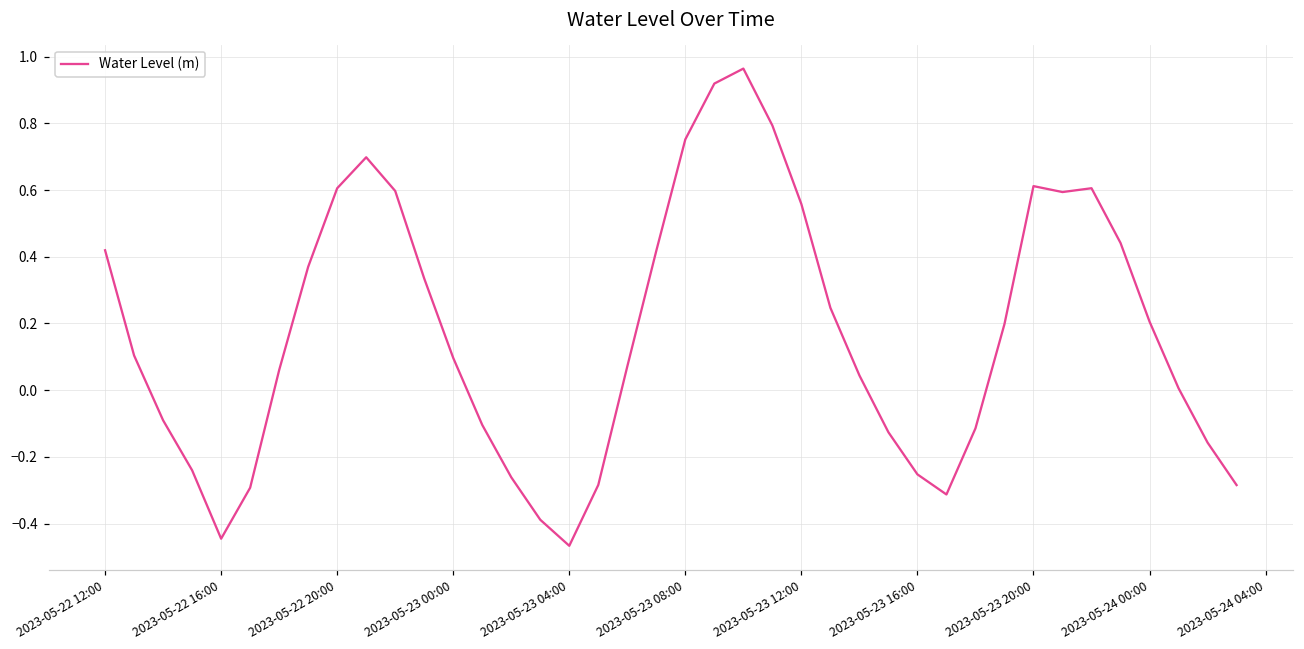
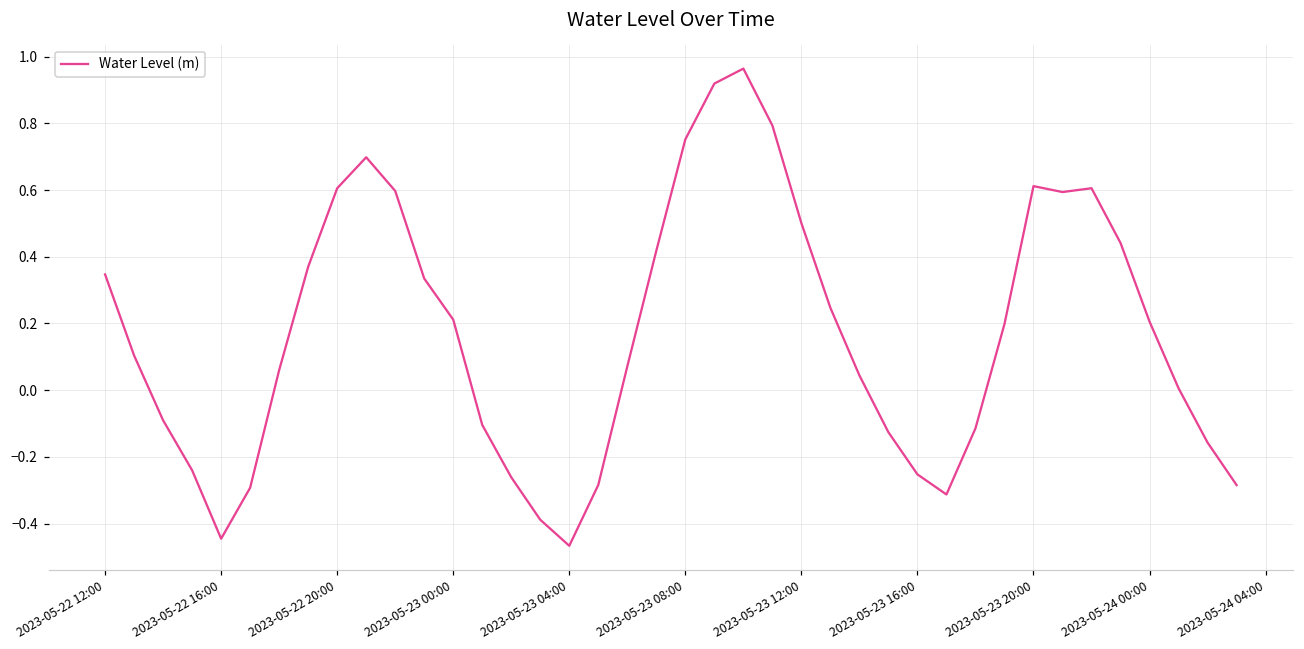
  {
-   "2023-05-22 12:00": 0.42,
+   "2023-05-22 12:00": 0.35,
    "2023-05-22 16:00": -0.45,
    "2023-05-22 20:00": 0.61,
-   "2023-05-23 00:00": 0.10,
+   "2023-05-23 00:00": 0.21,
    "2023-05-23 04:00": -0.47,
    "2023-05-23 08:00": 0.75,
-   "2023-05-23 12:00": 0.56,
+   "2023-05-23 12:00": 0.50,
    "2023-05-23 16:00": -0.25,
    "2023-05-23 20:00": 0.61,
    "2023-05-24 00:00": 0.21
  }
